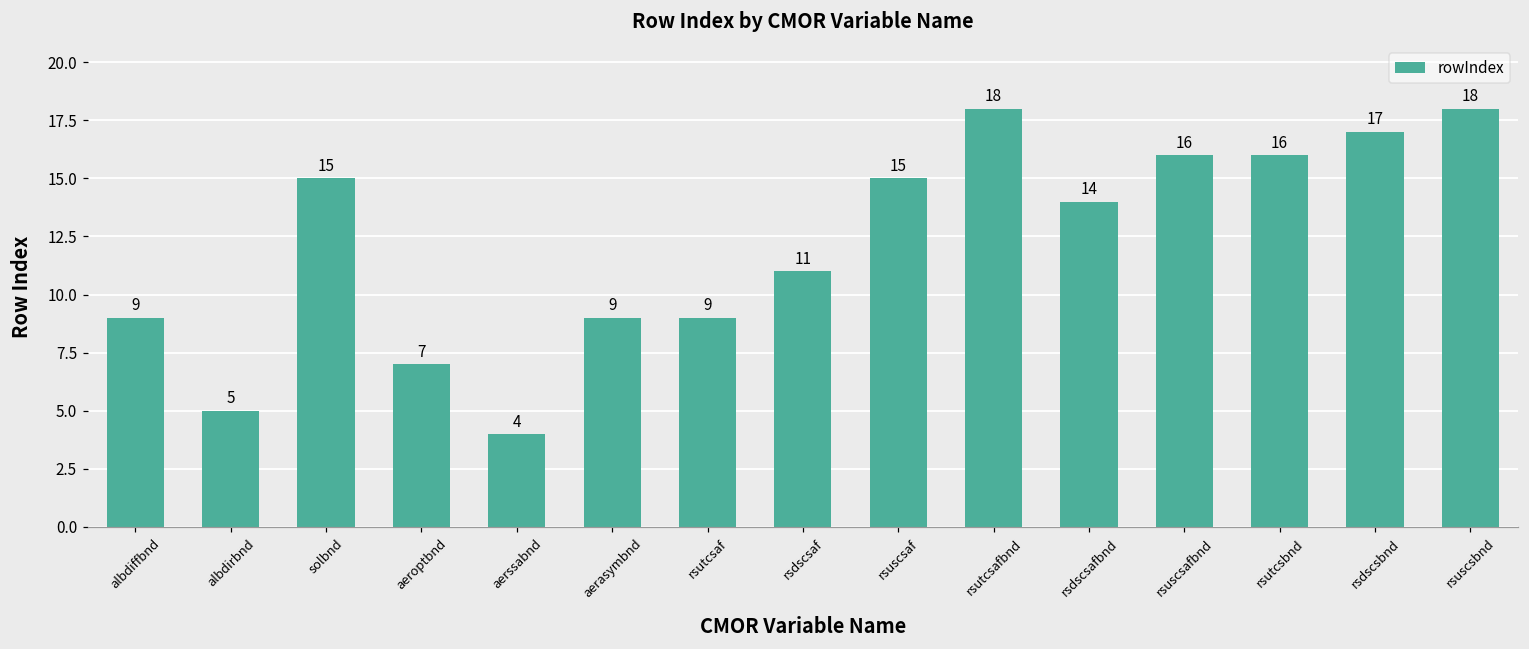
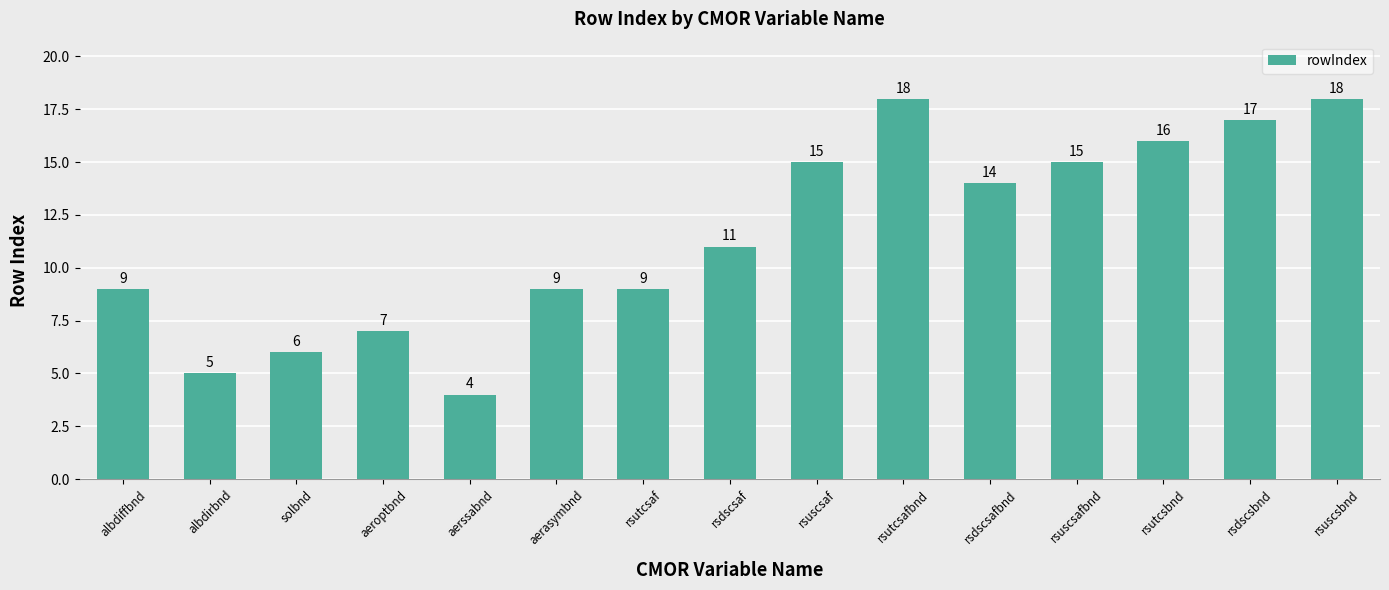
  {
    "albdiffbnd": 9,
    "albdirbnd": 5,
-   "solbnd": 15,
+   "solbnd": 6,
    "aeroptbnd": 7,
    "aerssabnd": 4,
    "aerasymbnd": 9,
    "rsutcsaf": 9,
    "rsdscsaf": 11,
    "rsuscsaf": 15,
    "rsutcsafbnd": 18,
    "rsdscsafbnd": 14,
-   "rsuscsafbnd": 16,
+   "rsuscsafbnd": 15,
    "rsutcsbnd": 16,
    "rsdscsbnd": 17,
    "rsuscsbnd": 18
  }
